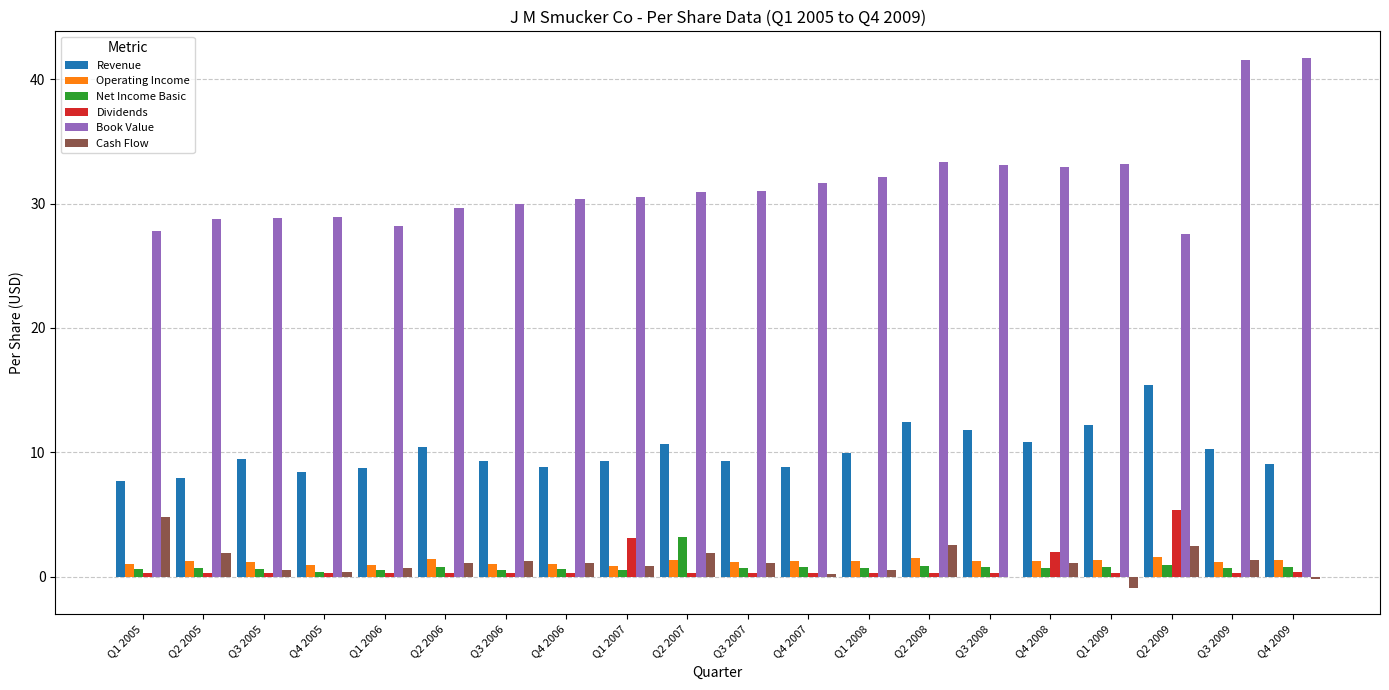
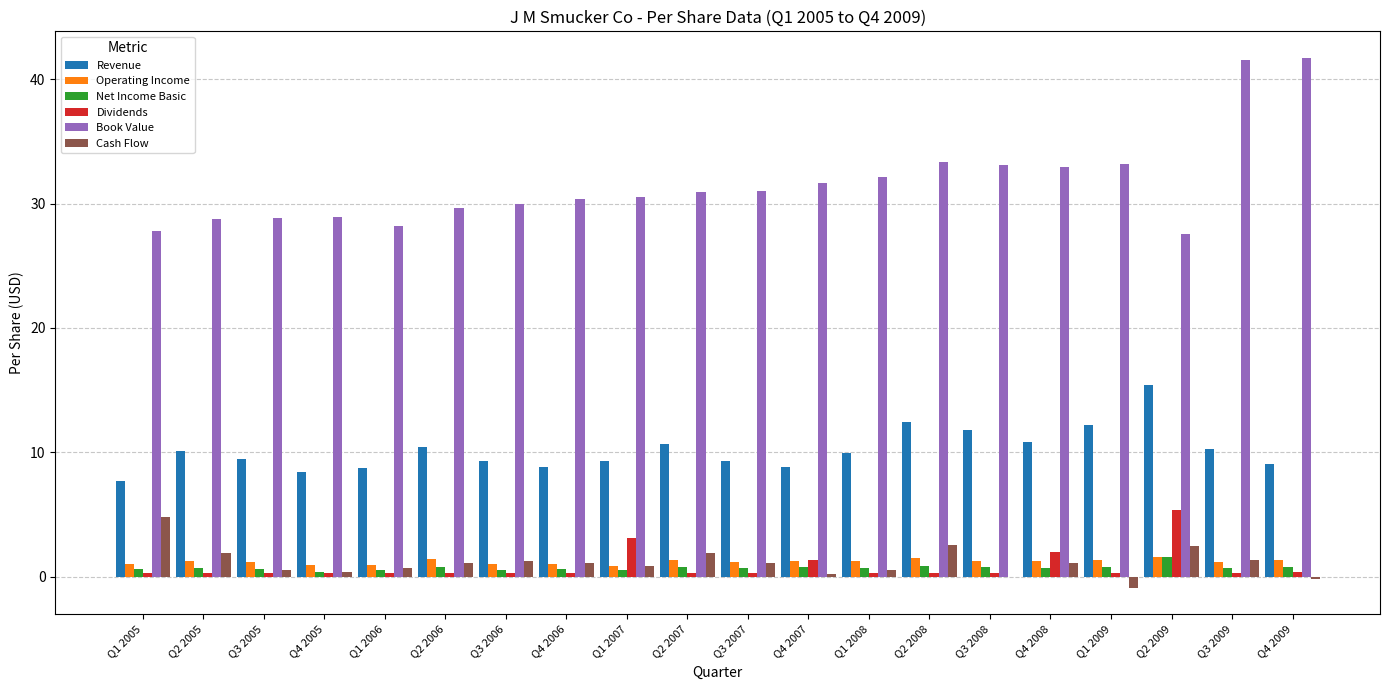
  {
    "Revenue": {
      "Q1 2005": 7.7,
-     "Q2 2005": 7.9,
+     "Q2 2005": 10.1,
      "Q3 2005": 9.5,
      "Q4 2005": 8.4,
      "Q1 2006": 8.8,
      "Q2 2006": 10.4,
      "Q3 2006": 9.3,
      "Q4 2006": 8.8,
      "Q1 2007": 9.3,
      "Q2 2007": 10.7,
      "Q3 2007": 9.3,
      "Q4 2007": 8.8,
      "Q1 2008": 9.9,
      "Q2 2008": 12.4,
      "Q3 2008": 11.8,
      "Q4 2008": 10.8,
      "Q1 2009": 12.2,
      "Q2 2009": 15.4,
      "Q3 2009": 10.3,
      "Q4 2009": 9.0
    },
    "Operating Income": {
      "Q1 2005": 1.0,
      "Q2 2005": 1.3,
      "Q3 2005": 1.2,
      "Q4 2005": 1.0,
      "Q1 2006": 0.9,
      "Q2 2006": 1.4,
      "Q3 2006": 1.0,
      "Q4 2006": 1.0,
      "Q1 2007": 0.9,
      "Q2 2007": 1.3,
      "Q3 2007": 1.1,
      "Q4 2007": 1.3,
      "Q1 2008": 1.2,
      "Q2 2008": 1.5,
      "Q3 2008": 1.3,
      "Q4 2008": 1.2,
      "Q1 2009": 1.3,
      "Q2 2009": 1.6,
      "Q3 2009": 1.2,
      "Q4 2009": 1.3
    },
    "Net Income Basic": {
      "Q1 2005": 0.6,
      "Q2 2005": 0.7,
      "Q3 2005": 0.6,
      "Q4 2005": 0.4,
      "Q1 2006": 0.5,
      "Q2 2006": 0.8,
      "Q3 2006": 0.5,
      "Q4 2006": 0.6,
      "Q1 2007": 0.5,
-     "Q2 2007": 3.2,
+     "Q2 2007": 0.8,
      "Q3 2007": 0.7,
      "Q4 2007": 0.8,
      "Q1 2008": 0.7,
      "Q2 2008": 0.9,
      "Q3 2008": 0.8,
      "Q4 2008": 0.7,
      "Q1 2009": 0.8,
-     "Q2 2009": 0.9,
+     "Q2 2009": 1.6,
      "Q3 2009": 0.7,
      "Q4 2009": 0.8
    },
    "Dividends": {
      "Q1 2005": 0.3,
      "Q2 2005": 0.3,
      "Q3 2005": 0.3,
      "Q4 2005": 0.3,
      "Q1 2006": 0.3,
      "Q2 2006": 0.3,
      "Q3 2006": 0.3,
      "Q4 2006": 0.3,
      "Q1 2007": 3.1,
      "Q2 2007": 0.3,
      "Q3 2007": 0.3,
-     "Q4 2007": 0.3,
+     "Q4 2007": 1.3,
      "Q1 2008": 0.3,
      "Q2 2008": 0.3,
      "Q3 2008": 0.3,
      "Q4 2008": 2.0,
      "Q1 2009": 0.3,
      "Q2 2009": 5.3,
      "Q3 2009": 0.3,
      "Q4 2009": 0.4
    },
    "Book Value": {
      "Q1 2005": 27.8,
      "Q2 2005": 28.7,
      "Q3 2005": 28.8,
      "Q4 2005": 28.9,
      "Q1 2006": 28.2,
      "Q2 2006": 29.6,
      "Q3 2006": 29.9,
      "Q4 2006": 30.3,
      "Q1 2007": 30.5,
      "Q2 2007": 30.9,
      "Q3 2007": 31.0,
      "Q4 2007": 31.6,
      "Q1 2008": 32.1,
      "Q2 2008": 33.3,
      "Q3 2008": 33.1,
      "Q4 2008": 33.0,
      "Q1 2009": 33.2,
      "Q2 2009": 27.6,
      "Q3 2009": 41.5,
      "Q4 2009": 41.7
    },
    "Cash Flow": {
      "Q1 2005": 4.8,
      "Q2 2005": 1.9,
      "Q3 2005": 0.5,
      "Q4 2005": 0.3,
      "Q1 2006": 0.7,
      "Q2 2006": 1.1,
      "Q3 2006": 1.3,
      "Q4 2006": 1.1,
      "Q1 2007": 0.8,
      "Q2 2007": 1.9,
      "Q3 2007": 1.1,
      "Q1 2008": 0.5,
      "Q2 2008": 2.5,
      "Q4 2008": 1.1,
      "Q1 2009": -0.9,
      "Q2 2009": 2.4,
      "Q3 2009": 1.3,
      "Q4 2009": -0.2
    }
  }
